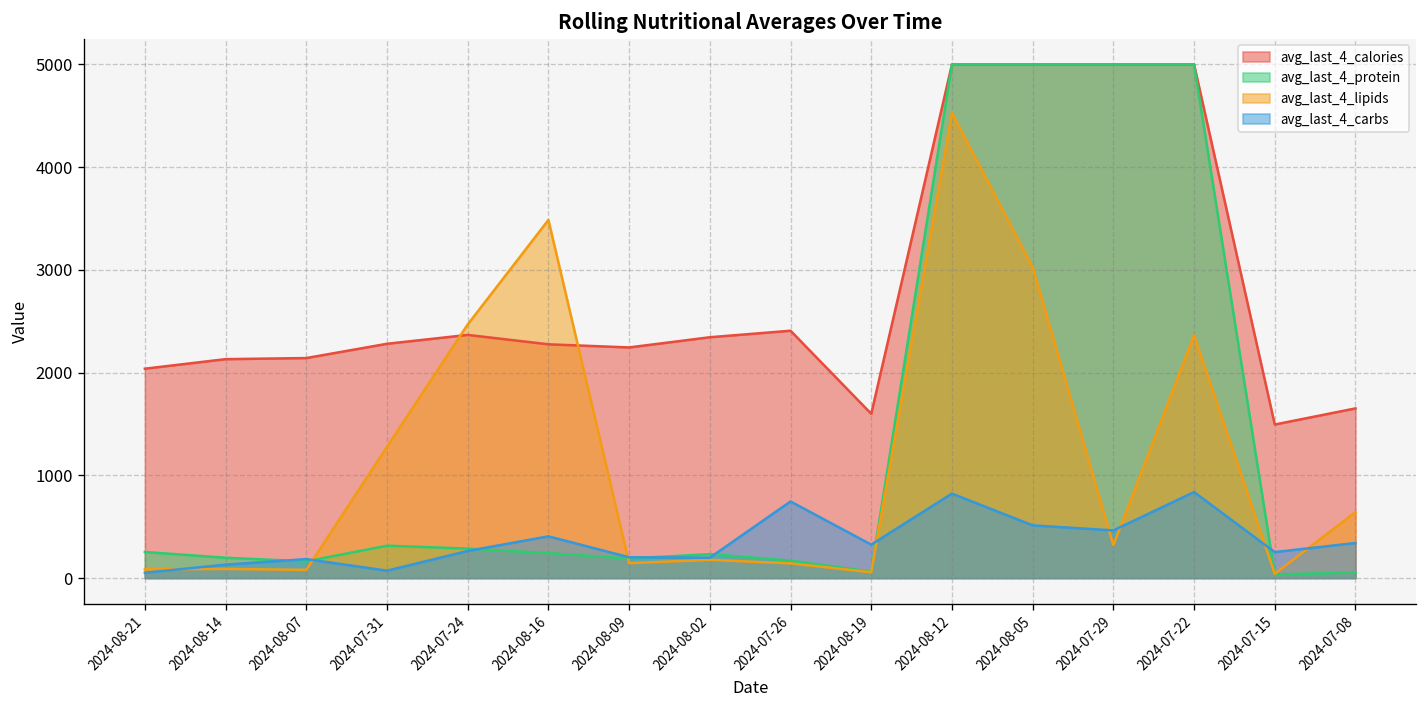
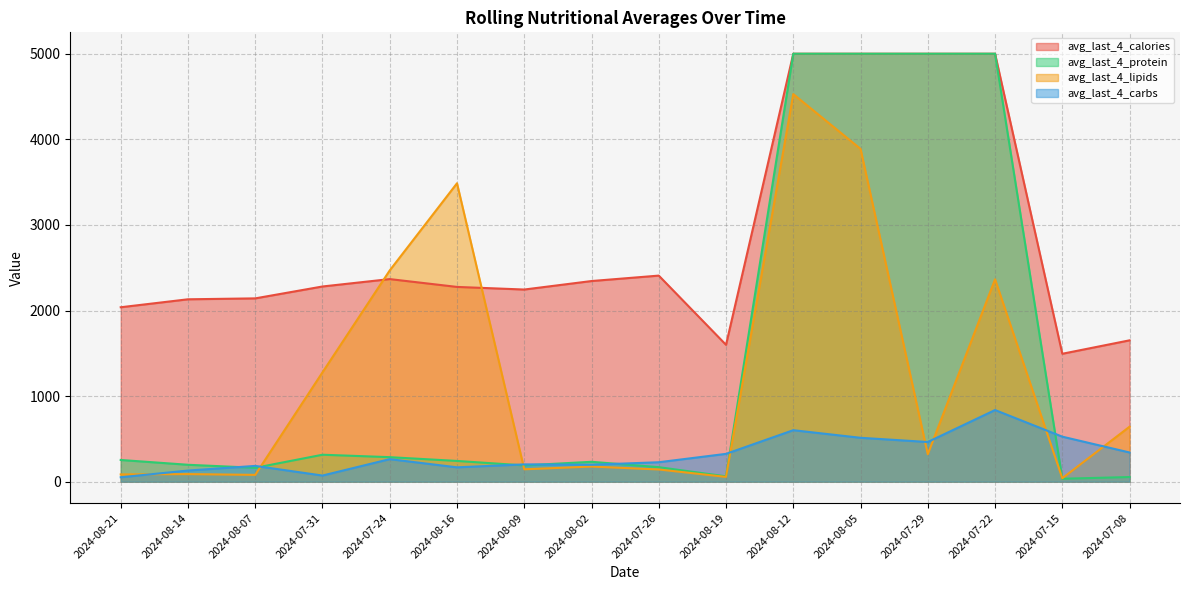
  {
    "avg_last_4_calories": {
      "2024-08-21": 2000,
      "2024-08-14": 2100,
      "2024-08-07": 2100,
      "2024-07-31": 2300,
      "2024-07-24": 2400,
      "2024-08-16": 2300,
      "2024-08-09": 2200,
      "2024-08-02": 2300,
      "2024-07-26": 2400,
      "2024-08-19": 1600,
      "2024-07-15": 1500,
      "2024-07-08": 1700
    },
    "avg_last_4_protein": {
      "2024-08-21": 300,
      "2024-08-14": 200,
      "2024-07-31": 300,
      "2024-08-16": 200,
      "2024-08-02": 200,
      "2024-07-08": 100
    },
    "avg_last_4_lipids": {
      "2024-08-21": 100,
      "2024-08-14": 100,
      "2024-08-07": 100,
      "2024-07-31": 1300,
      "2024-07-24": 2500,
      "2024-08-16": 3500,
      "2024-08-09": 100,
      "2024-08-12": 4500,
-     "2024-08-05": 3000,
+     "2024-08-05": 3900,
      "2024-07-29": 300,
      "2024-07-22": 2400,
      "2024-07-08": 600
    },
    "avg_last_4_carbs": {
      "2024-08-21": 100,
      "2024-08-14": 100,
      "2024-07-31": 100,
-     "2024-08-16": 400,
-     "2024-07-26": 700,
+     "2024-08-16": 200,
+     "2024-07-26": 200,
      "2024-08-19": 300,
-     "2024-08-12": 800,
+     "2024-08-12": 600,
      "2024-08-05": 500,
      "2024-07-29": 500,
      "2024-07-22": 800,
-     "2024-07-15": 300,
+     "2024-07-15": 500,
      "2024-07-08": 300
    }
  }
